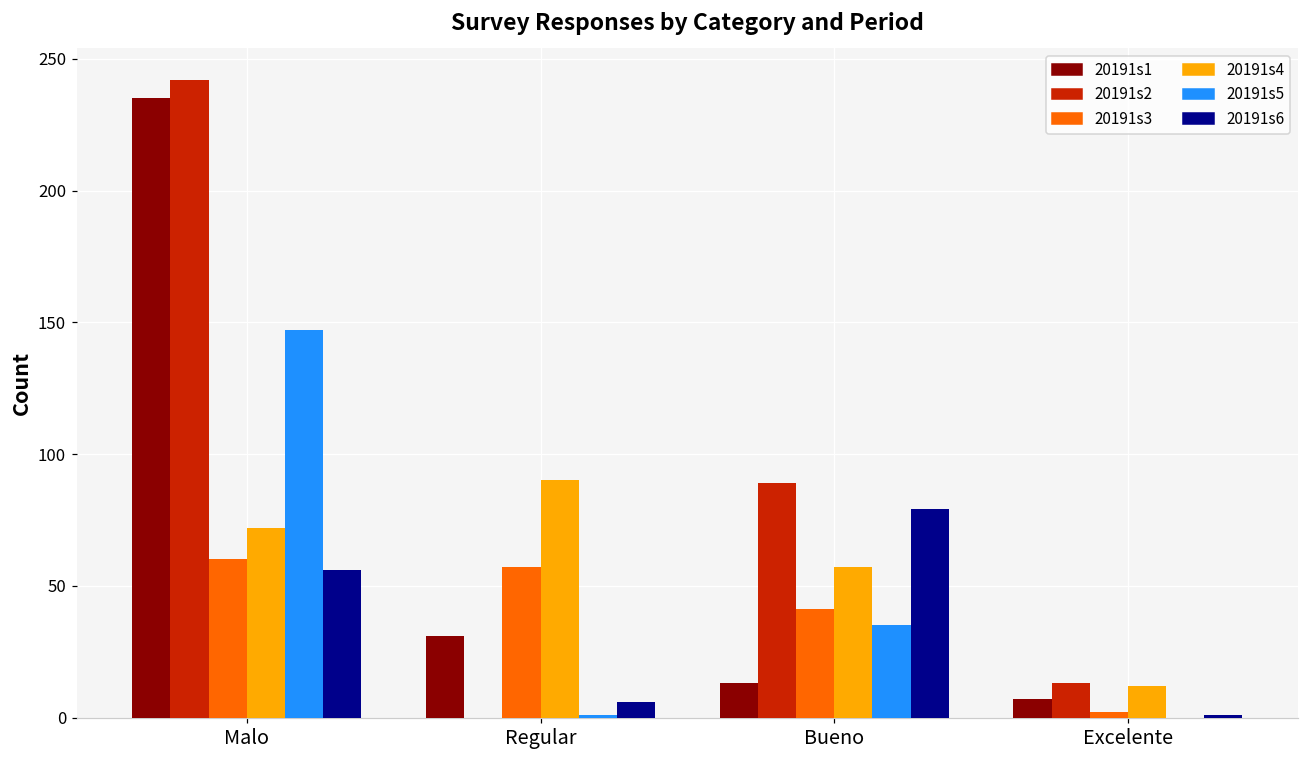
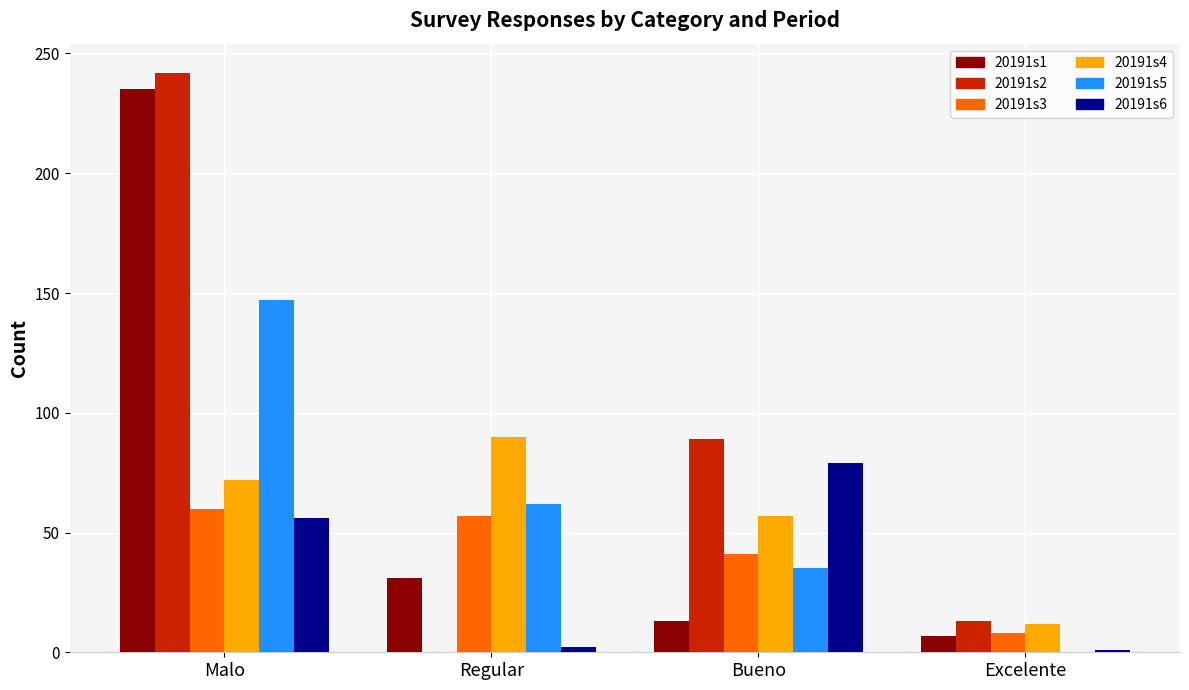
  {
    "20191s1": {
      "Malo": 235,
      "Regular": 31,
      "Bueno": 13,
      "Excelente": 7
    },
    "20191s2": {
      "Malo": 242,
      "Regular": 0,
      "Bueno": 89,
      "Excelente": 13
    },
    "20191s3": {
      "Malo": 60,
      "Regular": 57,
      "Bueno": 41,
-     "Excelente": 2
+     "Excelente": 8
    },
    "20191s4": {
      "Malo": 72,
      "Regular": 90,
      "Bueno": 57,
      "Excelente": 12
    },
    "20191s5": {
      "Malo": 147,
-     "Regular": 1,
+     "Regular": 62,
      "Bueno": 35,
      "Excelente": 0
    },
    "20191s6": {
      "Malo": 56,
-     "Regular": 6,
+     "Regular": 2,
      "Bueno": 79
    }
  }
